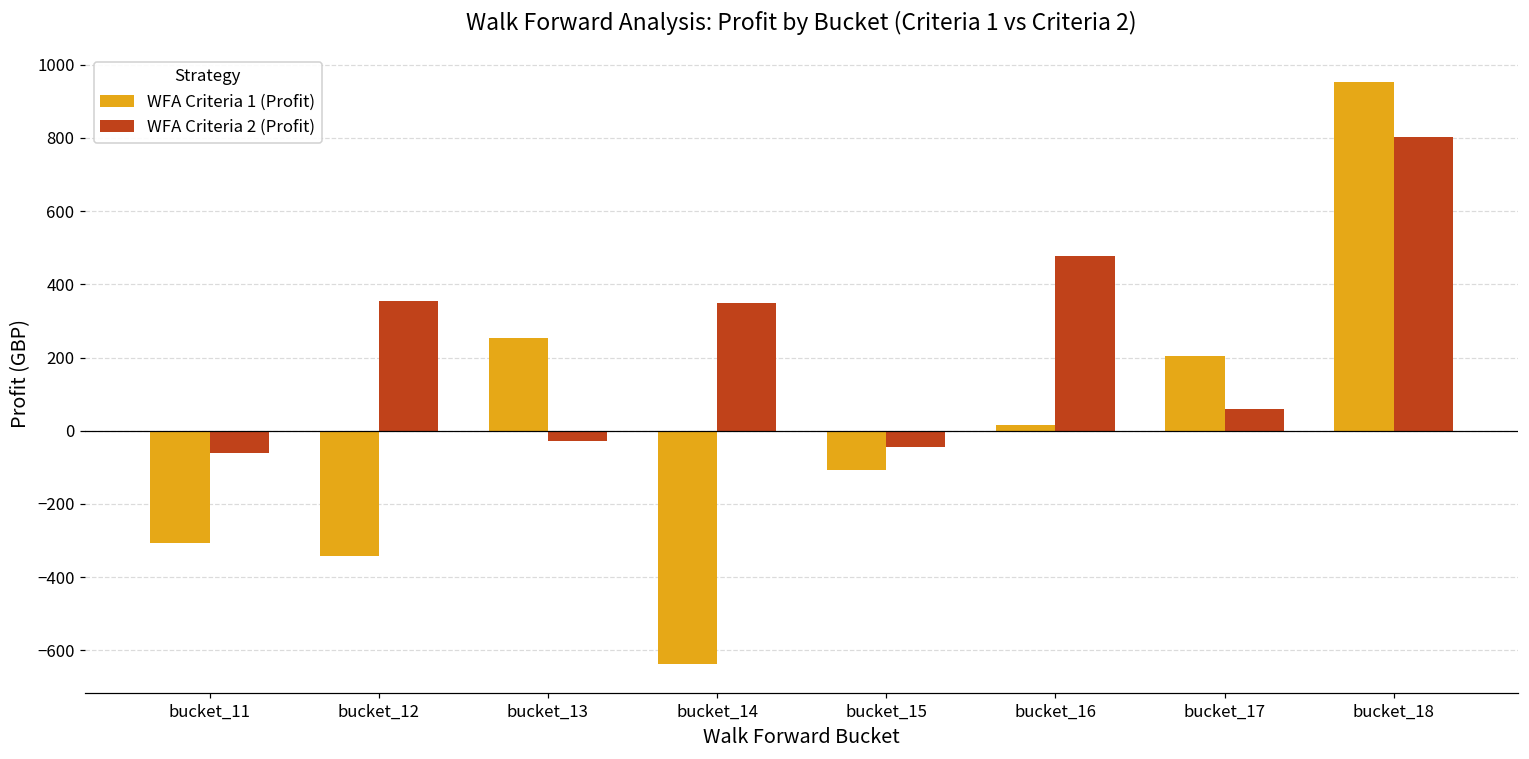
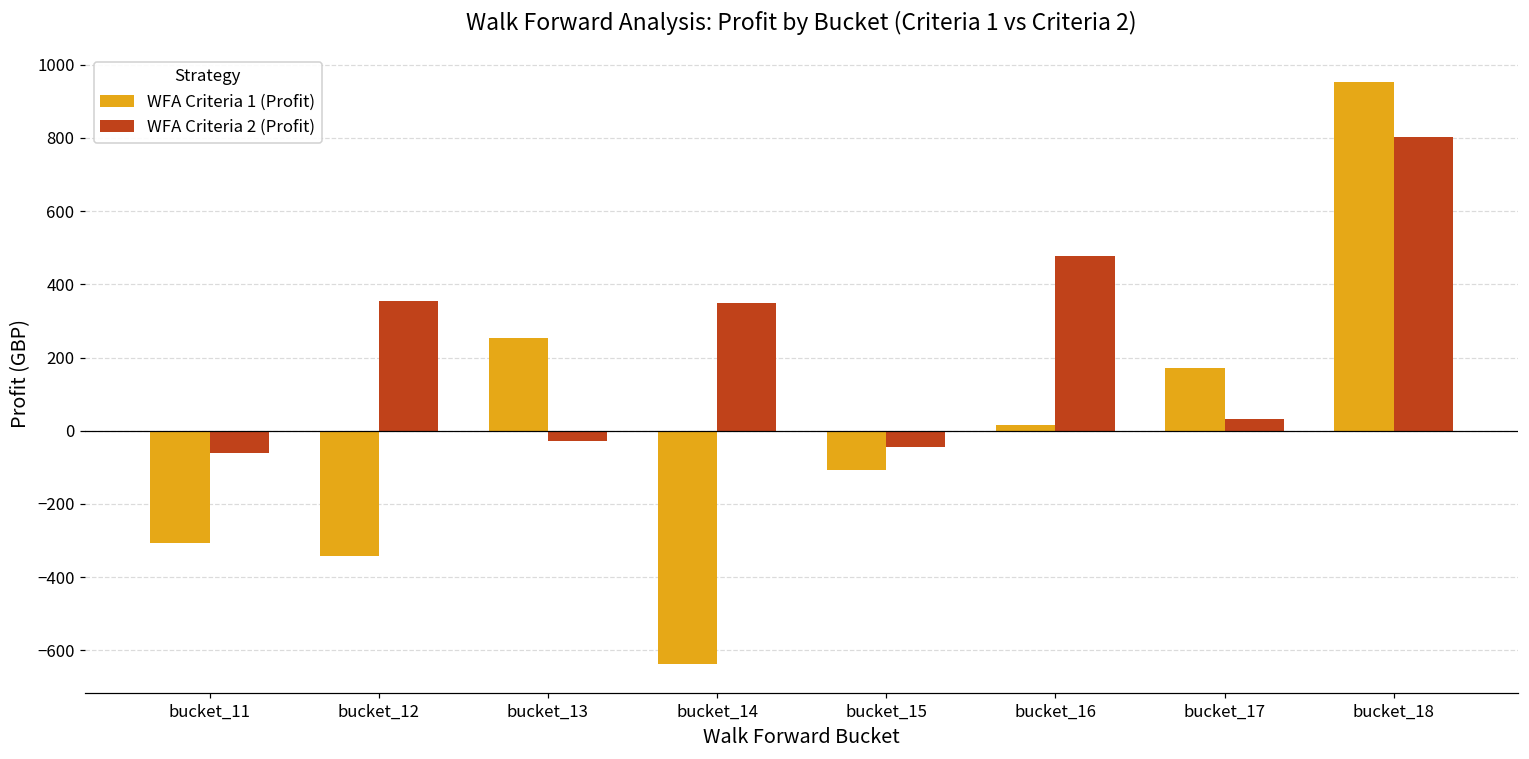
  {
    "WFA Criteria 1 (Profit)": {
      "bucket_11": -310,
      "bucket_12": -340,
      "bucket_13": 250,
      "bucket_14": -640,
      "bucket_15": -110,
      "bucket_16": 10,
-     "bucket_17": 210,
+     "bucket_17": 170,
      "bucket_18": 950
    },
    "WFA Criteria 2 (Profit)": {
      "bucket_11": -60,
      "bucket_12": 350,
      "bucket_13": -30,
      "bucket_14": 350,
      "bucket_15": -40,
      "bucket_16": 480,
-     "bucket_17": 60,
+     "bucket_17": 30,
      "bucket_18": 800
    }
  }
